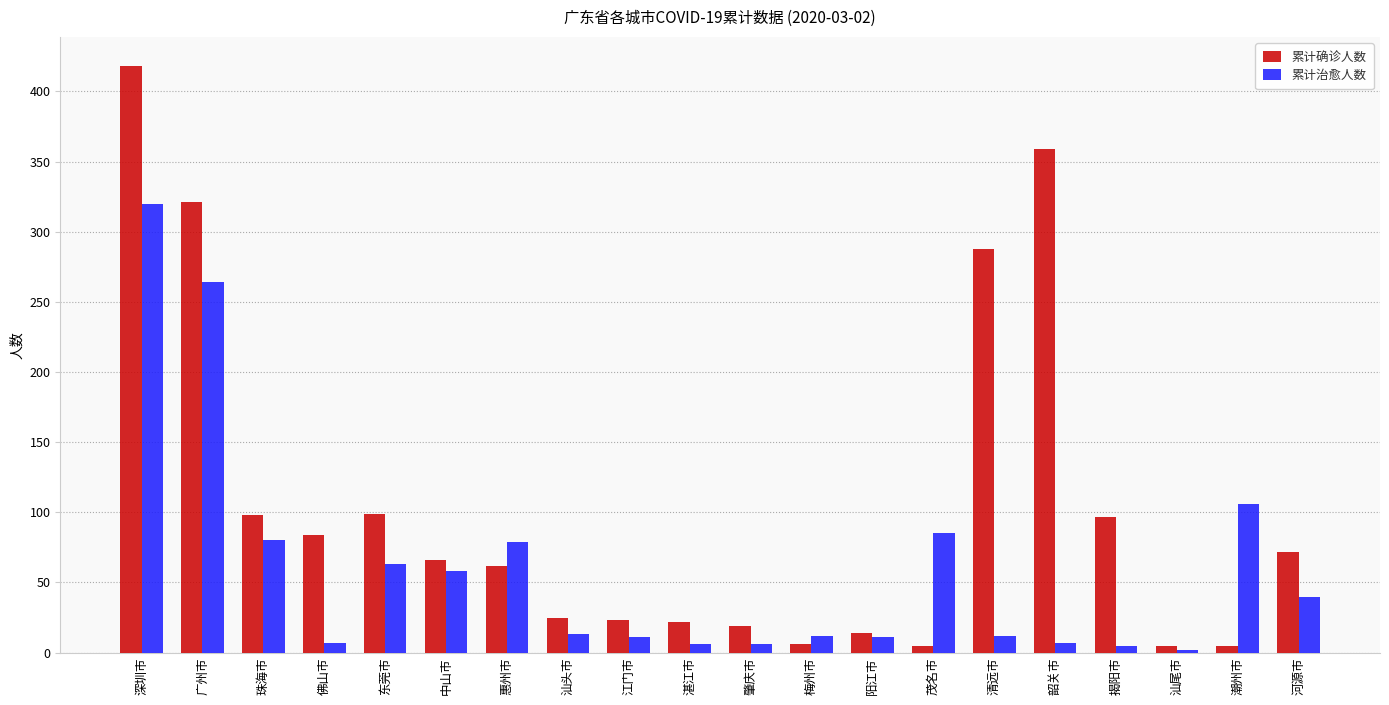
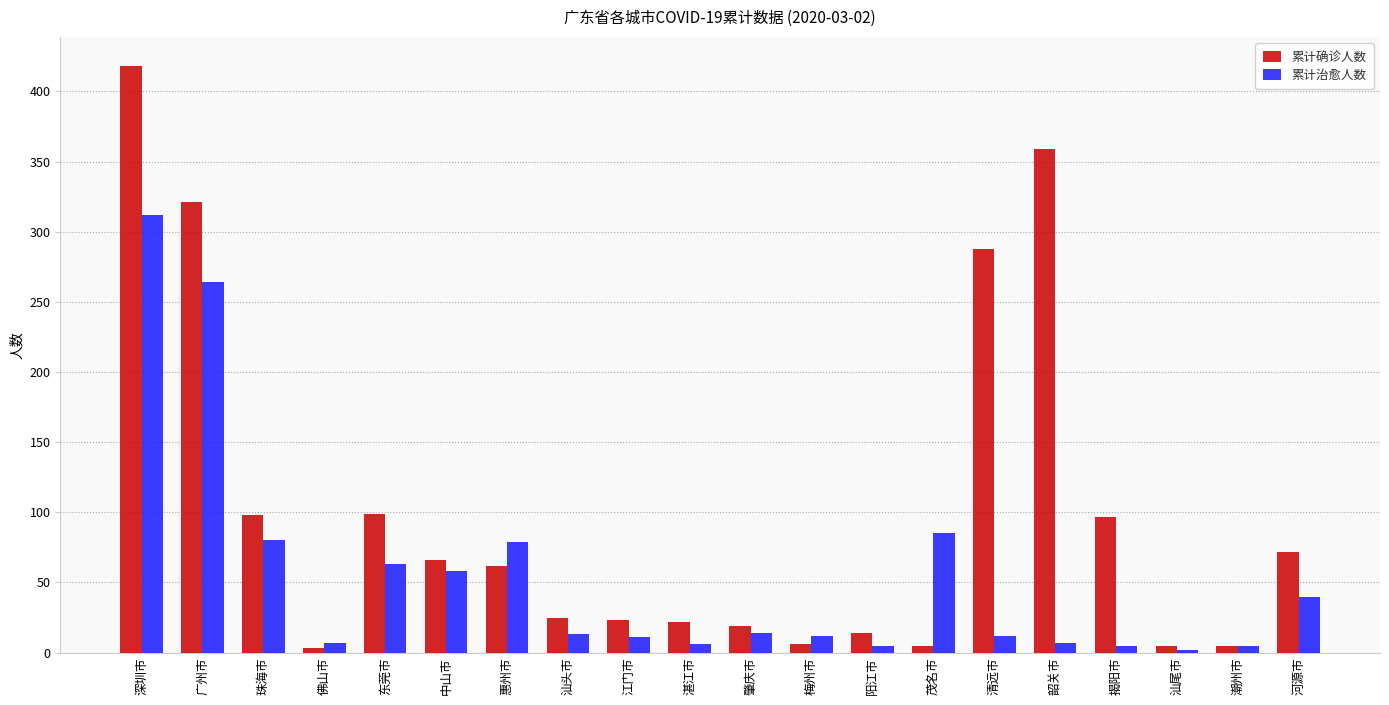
  {
    "累计确诊人数": {
      "深圳市": 418,
      "广州市": 321,
      "珠海市": 98,
-     "佛山市": 84,
+     "佛山市": 3,
      "东莞市": 99,
      "中山市": 66,
      "惠州市": 62,
      "汕头市": 25,
      "江门市": 23,
      "湛江市": 22,
      "肇庆市": 19,
      "梅州市": 6,
      "阳江市": 14,
      "茂名市": 5,
      "清远市": 288,
      "韶关市": 359,
      "揭阳市": 97,
      "汕尾市": 5,
      "潮州市": 5,
      "河源市": 72
    },
    "累计治愈人数": {
-     "深圳市": 320,
+     "深圳市": 312,
      "广州市": 264,
      "珠海市": 80,
      "佛山市": 7,
      "东莞市": 63,
      "中山市": 58,
      "惠州市": 79,
      "汕头市": 13,
      "江门市": 11,
      "湛江市": 6,
-     "肇庆市": 6,
+     "肇庆市": 14,
      "梅州市": 12,
-     "阳江市": 11,
+     "阳江市": 5,
      "茂名市": 85,
      "清远市": 12,
      "韶关市": 7,
      "揭阳市": 5,
      "汕尾市": 2,
-     "潮州市": 106,
+     "潮州市": 5,
      "河源市": 40
    }
  }
